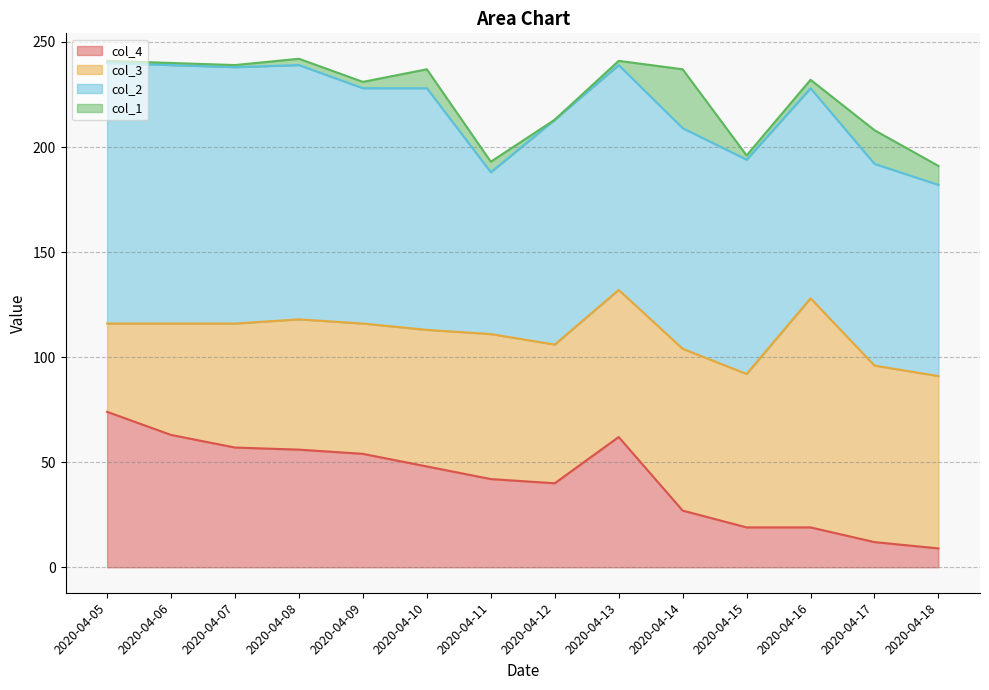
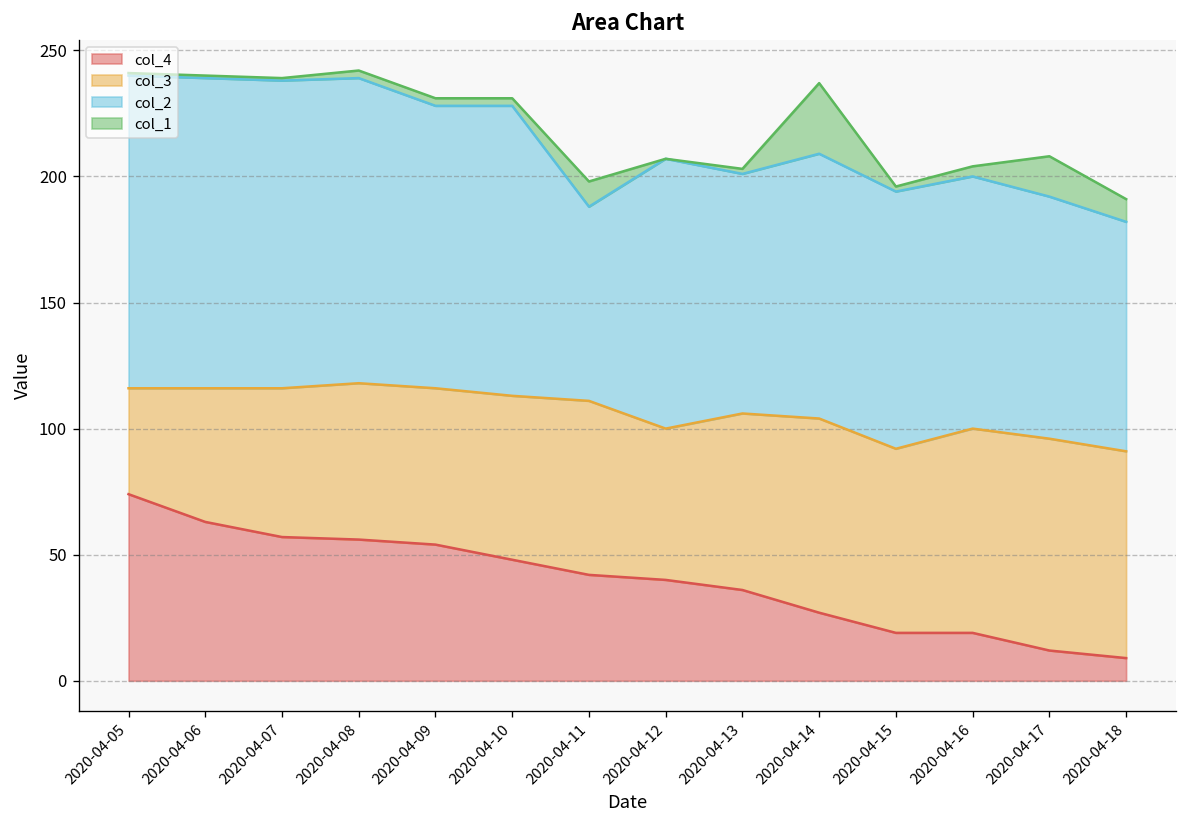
  {
    "col_4": {
      "2020-04-05": 74,
      "2020-04-06": 63,
      "2020-04-07": 57,
      "2020-04-08": 56,
      "2020-04-09": 54,
      "2020-04-10": 48,
      "2020-04-11": 42,
      "2020-04-12": 40,
-     "2020-04-13": 62,
+     "2020-04-13": 36,
      "2020-04-14": 27,
      "2020-04-15": 19,
      "2020-04-16": 19,
      "2020-04-17": 12,
      "2020-04-18": 9
    },
    "col_3": {
      "2020-04-05": 42,
      "2020-04-06": 53,
      "2020-04-07": 59,
      "2020-04-08": 62,
      "2020-04-09": 62,
      "2020-04-10": 65,
      "2020-04-11": 69,
-     "2020-04-12": 66,
+     "2020-04-12": 60,
      "2020-04-13": 70,
      "2020-04-14": 77,
      "2020-04-15": 73,
-     "2020-04-16": 109,
+     "2020-04-16": 81,
      "2020-04-17": 84,
      "2020-04-18": 82
    },
    "col_2": {
      "2020-04-08": 121,
      "2020-04-09": 112,
      "2020-04-10": 115,
      "2020-04-11": 77,
-     "2020-04-13": 107,
+     "2020-04-13": 95,
      "2020-04-14": 105,
      "2020-04-15": 102,
      "2020-04-16": 100,
      "2020-04-17": 96,
      "2020-04-18": 91
    },
    "col_1": {
      "2020-04-08": 3,
      "2020-04-09": 3,
-     "2020-04-10": 9,
-     "2020-04-11": 5,
+     "2020-04-10": 3,
+     "2020-04-11": 10,
      "2020-04-13": 2,
      "2020-04-14": 28,
      "2020-04-15": 2,
      "2020-04-16": 4,
      "2020-04-17": 16,
      "2020-04-18": 9
    }
  }
